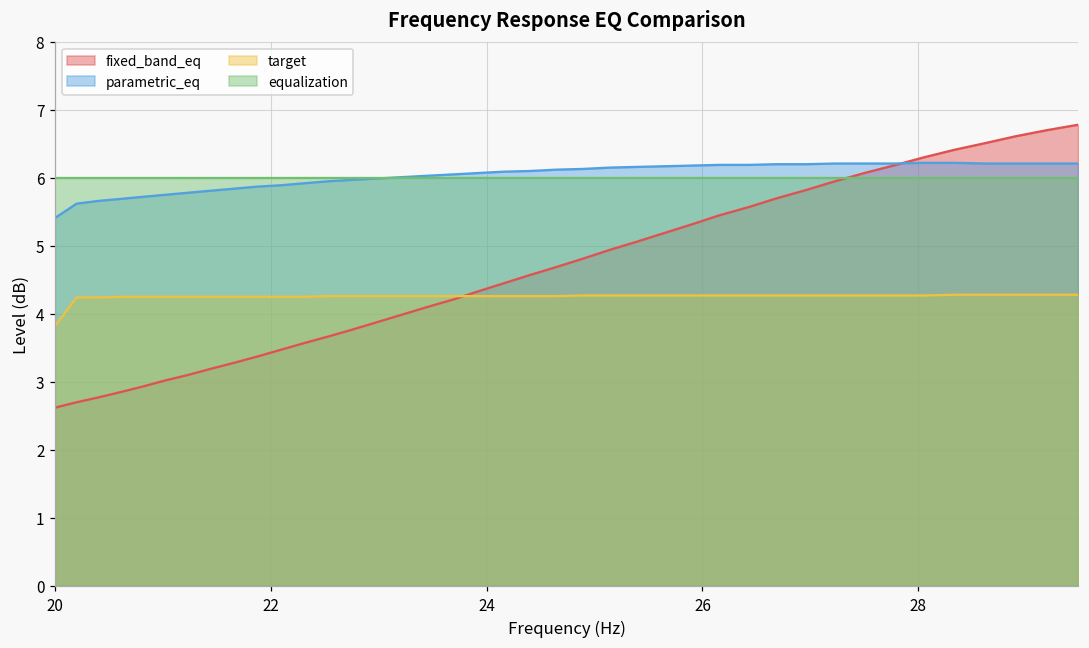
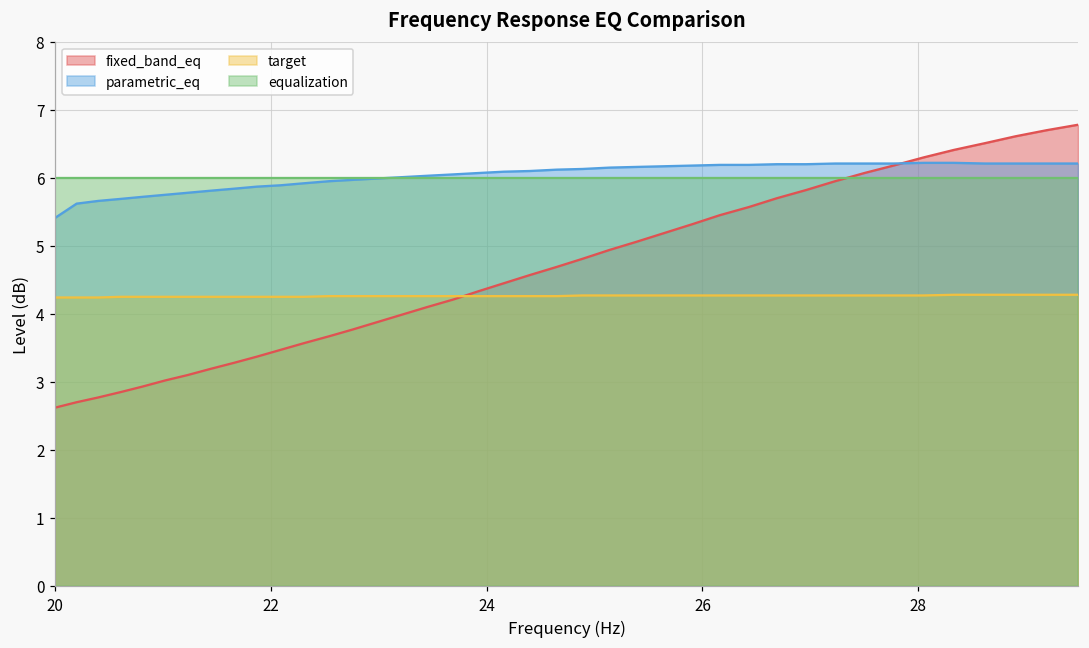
  {
    "fixed_band_eq": {
      "20": 2.6
    },
    "parametric_eq": {
      "20": 5.4
    },
    "target": {
-     "20": 3.8
+     "20": 4.2
    },
    "equalization": {
      "20": 6.0
    }
  }
